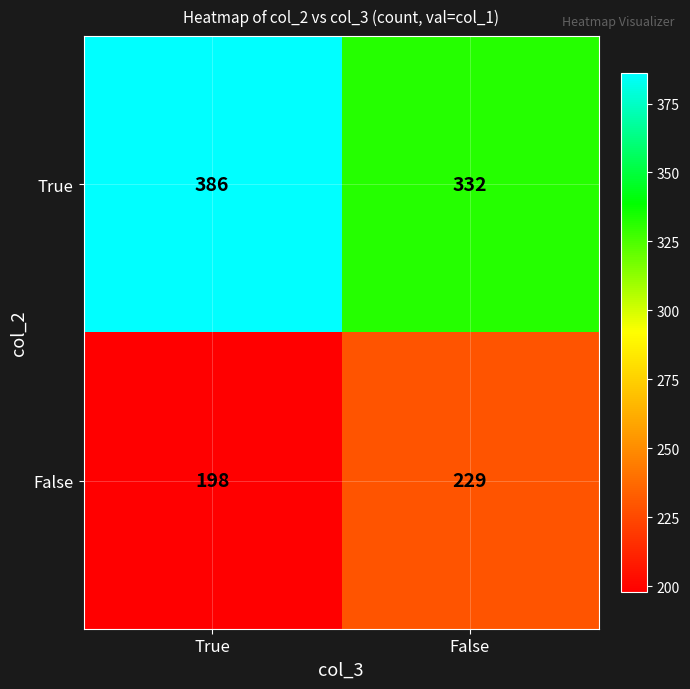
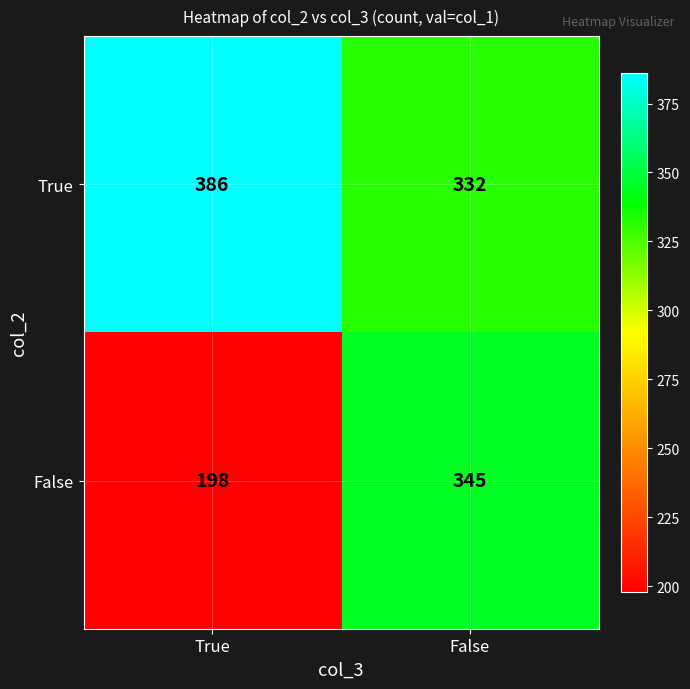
  {
    "True": {
      "True": 386,
      "False": 332
    },
    "False": {
      "True": 198,
-     "False": 229
+     "False": 345
    }
  }
